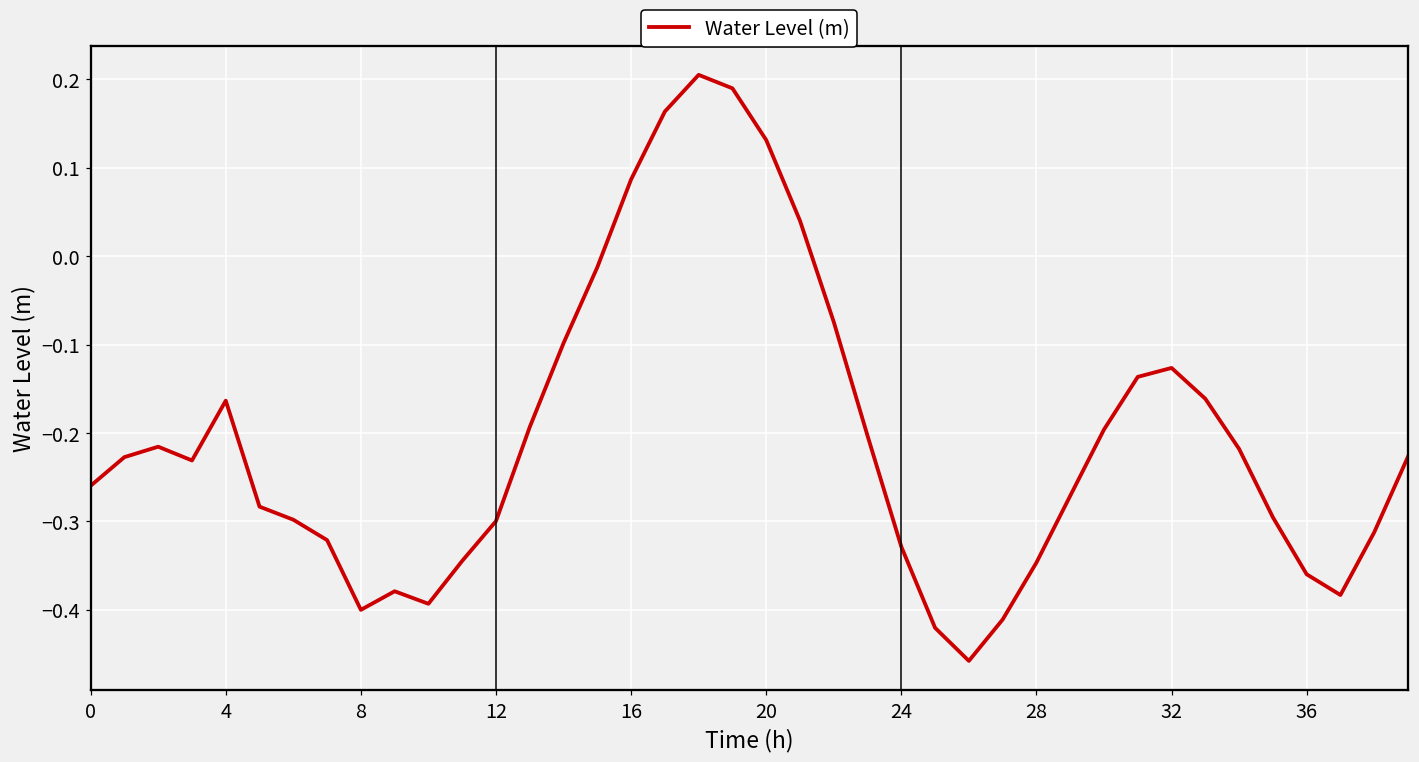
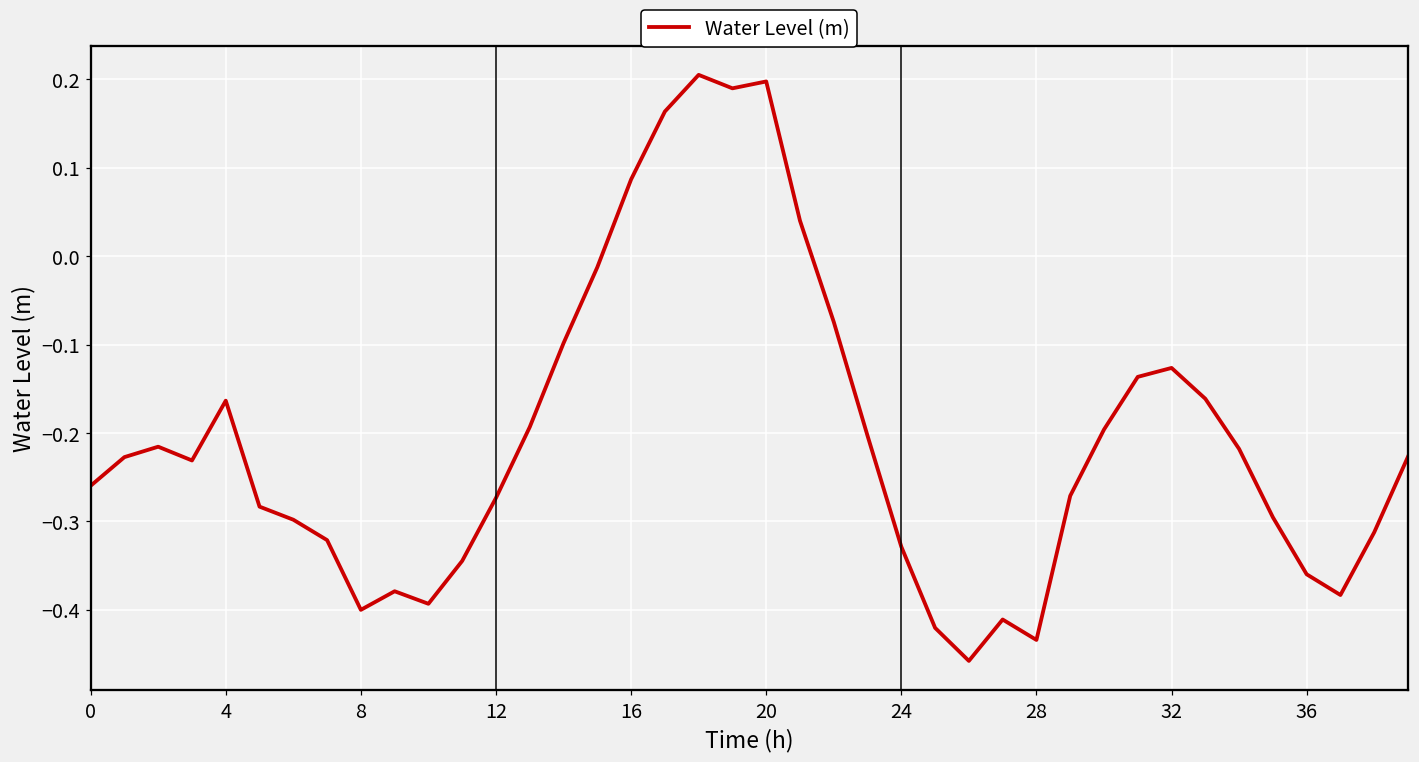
  {
    "0": -0.26,
    "4": -0.16,
    "8": -0.40,
-   "12": -0.30,
+   "12": -0.27,
    "16": 0.09,
-   "20": 0.13,
+   "20": 0.20,
    "24": -0.33,
-   "28": -0.35,
+   "28": -0.43,
    "32": -0.13,
    "36": -0.36
  }
